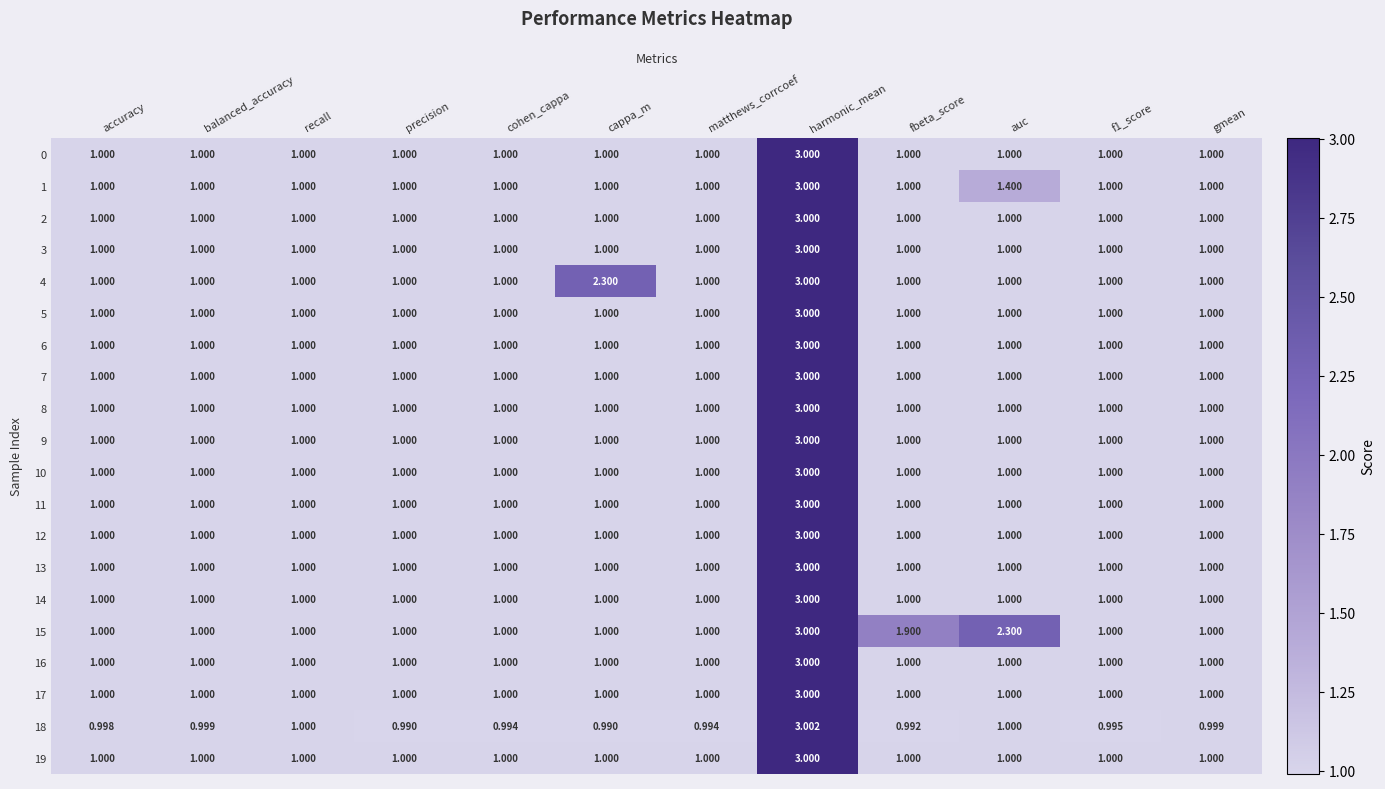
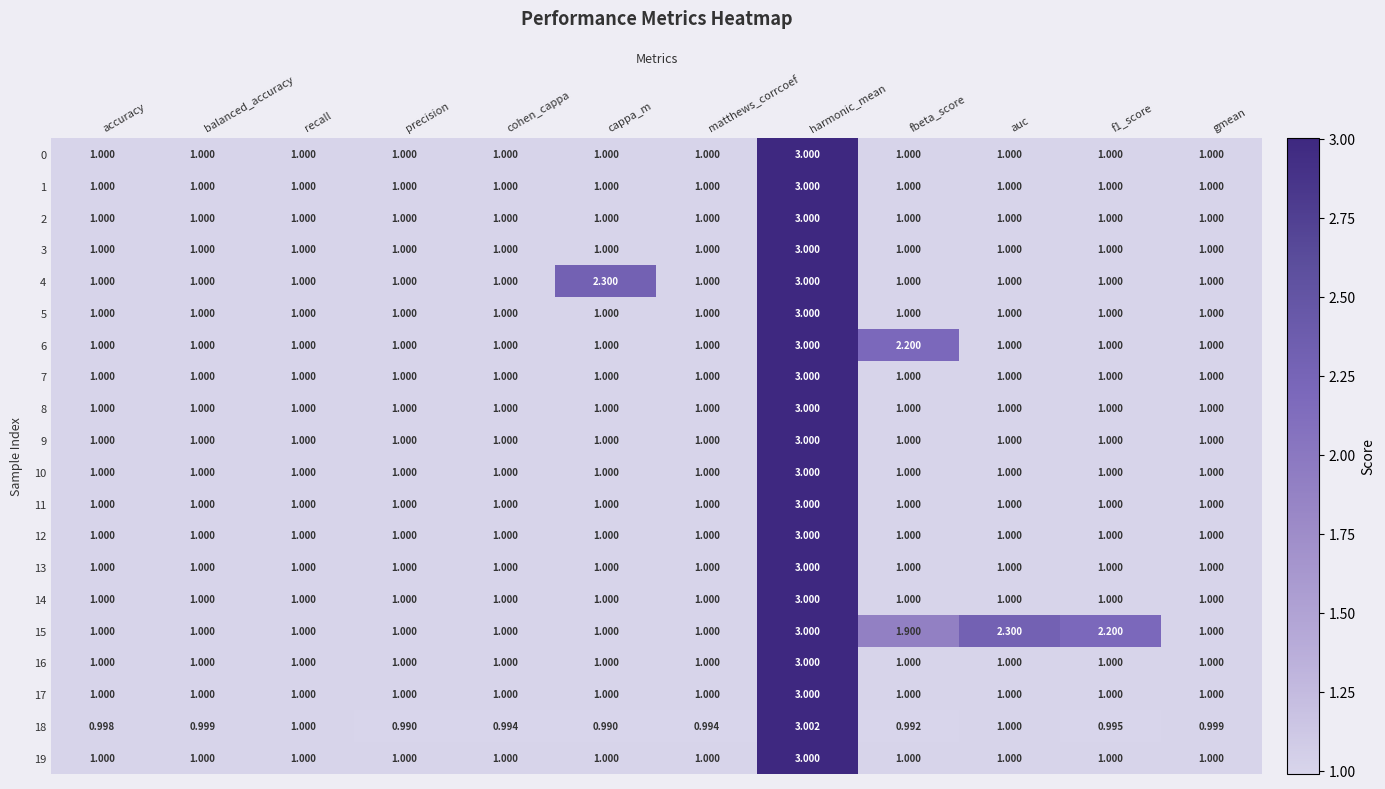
  {
    "1": {
      "accuracy": 1.000,
      "balanced_accuracy": 1.000,
      "recall": 1.000,
      "precision": 1.000,
      "cohen_cappa": 1.000,
      "cappa_m": 1.000,
      "matthews_corrcoef": 1.000,
      "harmonic_mean": 3.000,
      "fbeta_score": 1.000,
-     "auc": 1.400,
+     "auc": 1.000,
      "f1_score": 1.000,
      "gmean": 1.000
    },
    "6": {
      "accuracy": 1.000,
      "balanced_accuracy": 1.000,
      "recall": 1.000,
      "precision": 1.000,
      "cohen_cappa": 1.000,
      "cappa_m": 1.000,
      "matthews_corrcoef": 1.000,
      "harmonic_mean": 3.000,
-     "fbeta_score": 1.000,
+     "fbeta_score": 2.200,
      "auc": 1.000,
      "f1_score": 1.000,
      "gmean": 1.000
    },
    "15": {
      "accuracy": 1.000,
      "balanced_accuracy": 1.000,
      "recall": 1.000,
      "precision": 1.000,
      "cohen_cappa": 1.000,
      "cappa_m": 1.000,
      "matthews_corrcoef": 1.000,
      "harmonic_mean": 3.000,
      "fbeta_score": 1.900,
      "auc": 2.300,
-     "f1_score": 1.000,
+     "f1_score": 2.200,
      "gmean": 1.000
    }
  }
